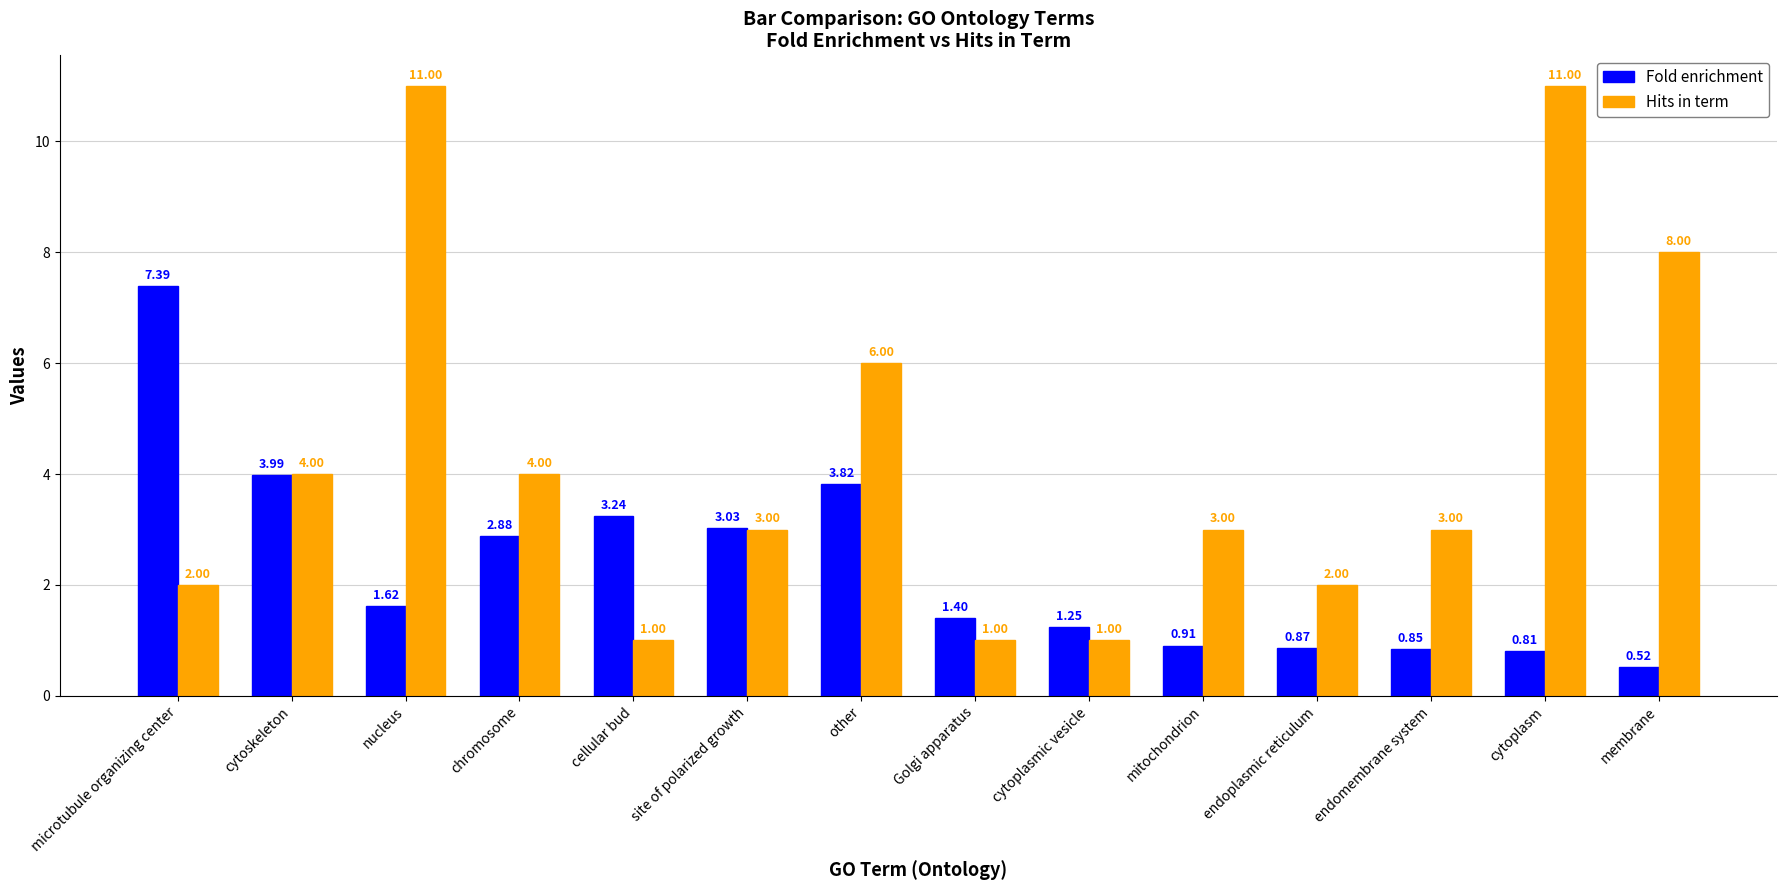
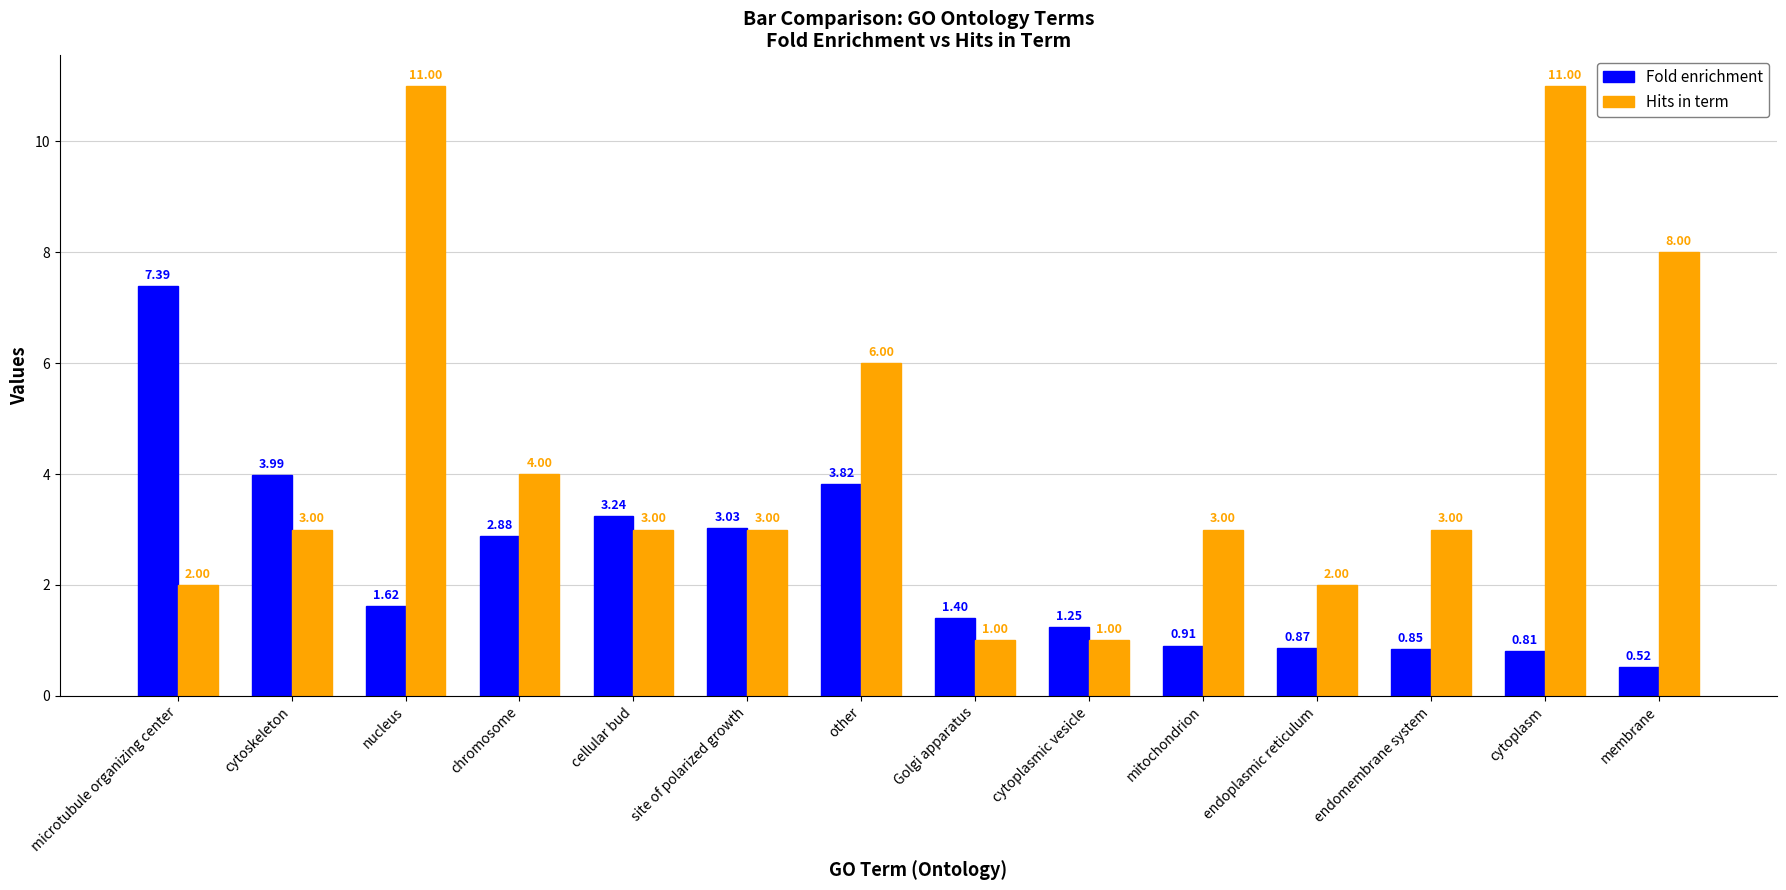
  {
    "Fold enrichment": {
      "microtubule organizing center": 7.39,
      "cytoskeleton": 3.99,
      "nucleus": 1.62,
      "chromosome": 2.88,
      "cellular bud": 3.24,
      "site of polarized growth": 3.03,
      "other": 3.82,
      "Golgi apparatus": 1.40,
      "cytoplasmic vesicle": 1.25,
      "mitochondrion": 0.91,
      "endoplasmic reticulum": 0.87,
      "endomembrane system": 0.85,
      "cytoplasm": 0.81,
      "membrane": 0.52
    },
    "Hits in term": {
      "microtubule organizing center": 2.00,
-     "cytoskeleton": 4.00,
+     "cytoskeleton": 3.00,
      "nucleus": 11.00,
      "chromosome": 4.00,
-     "cellular bud": 1.00,
+     "cellular bud": 3.00,
      "site of polarized growth": 3.00,
      "other": 6.00,
      "Golgi apparatus": 1.00,
      "cytoplasmic vesicle": 1.00,
      "mitochondrion": 3.00,
      "endoplasmic reticulum": 2.00,
      "endomembrane system": 3.00,
      "cytoplasm": 11.00,
      "membrane": 8.00
    }
  }
